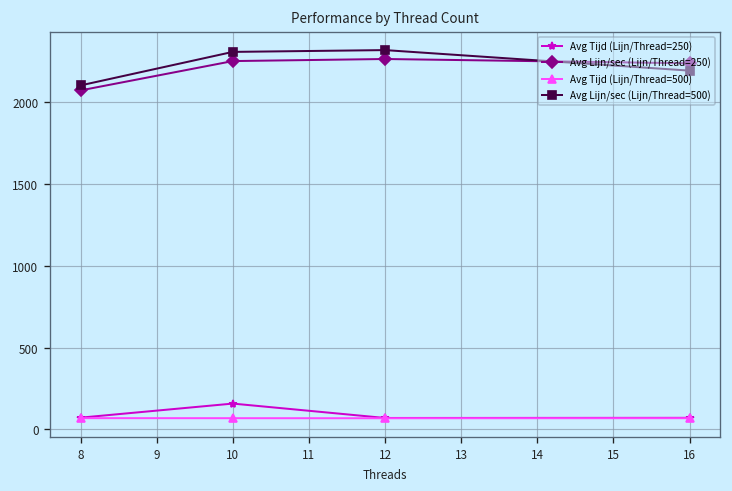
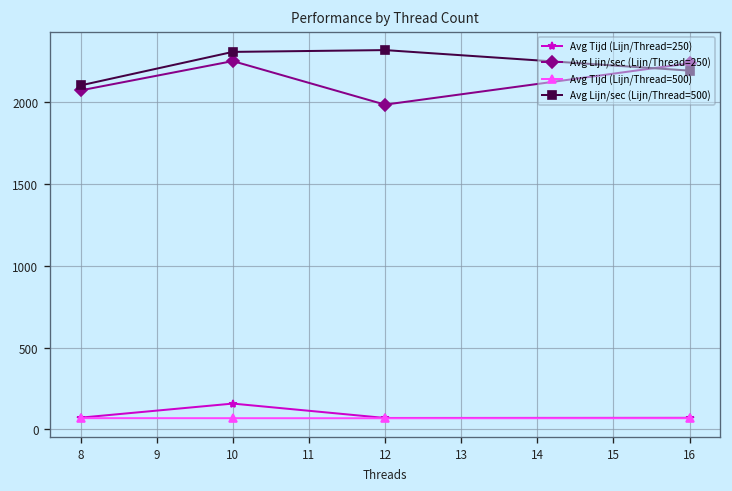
  {
    "Avg Tijd (Lijn/Thread=250)": {
      "10": 160
    },
    "Avg Lijn/sec (Lijn/Thread=250)": {
      "8": 2070,
      "10": 2250,
-     "12": 2260
+     "12": 1980
    },
    "Avg Tijd (Lijn/Thread=500)": {
      "10": 70
    },
    "Avg Lijn/sec (Lijn/Thread=500)": {
      "8": 2100,
      "10": 2300,
      "12": 2320
    }
  }
